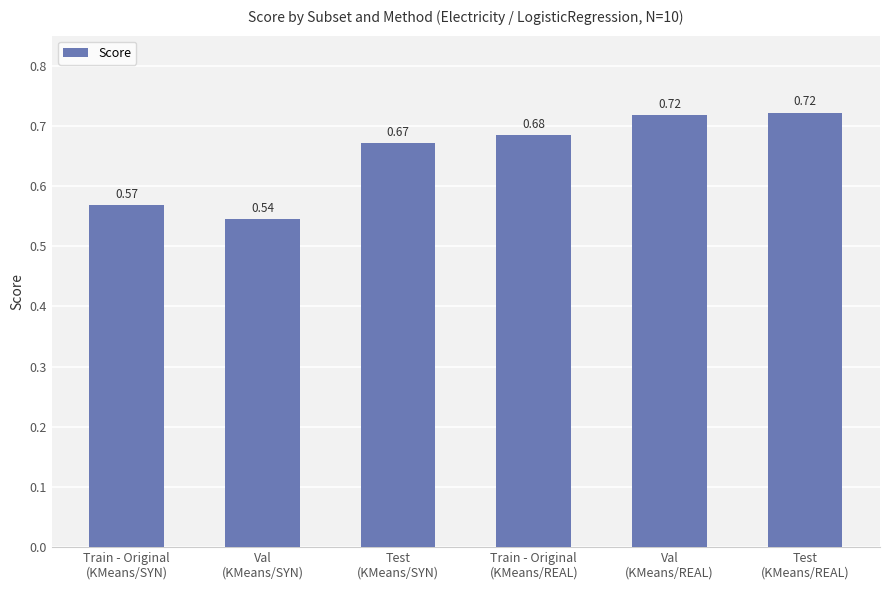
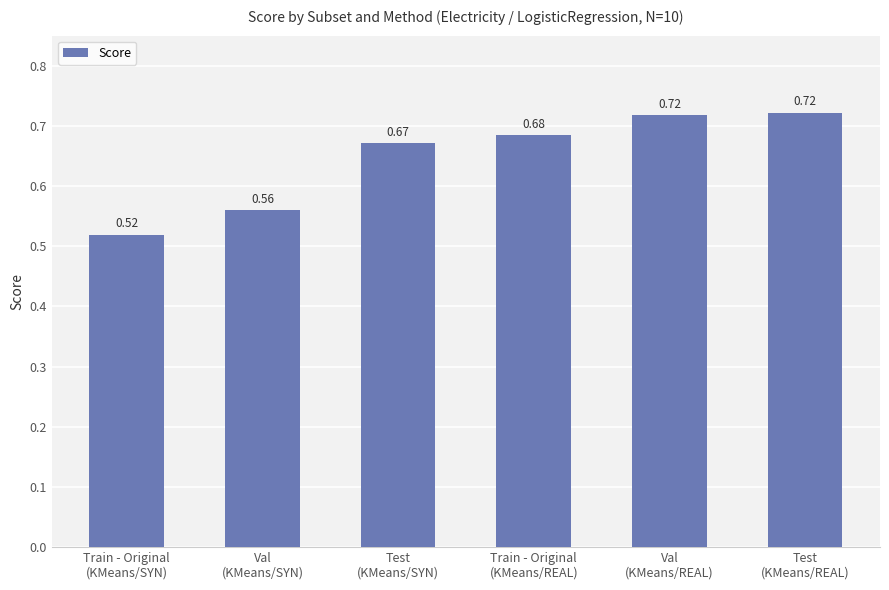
  {
-   "Train - Original (KMeans/SYN)": 0.57,
-   "Val (KMeans/SYN)": 0.54,
+   "Train - Original (KMeans/SYN)": 0.52,
+   "Val (KMeans/SYN)": 0.56,
    "Test (KMeans/SYN)": 0.67,
    "Train - Original (KMeans/REAL)": 0.68,
    "Val (KMeans/REAL)": 0.72,
    "Test (KMeans/REAL)": 0.72
  }
